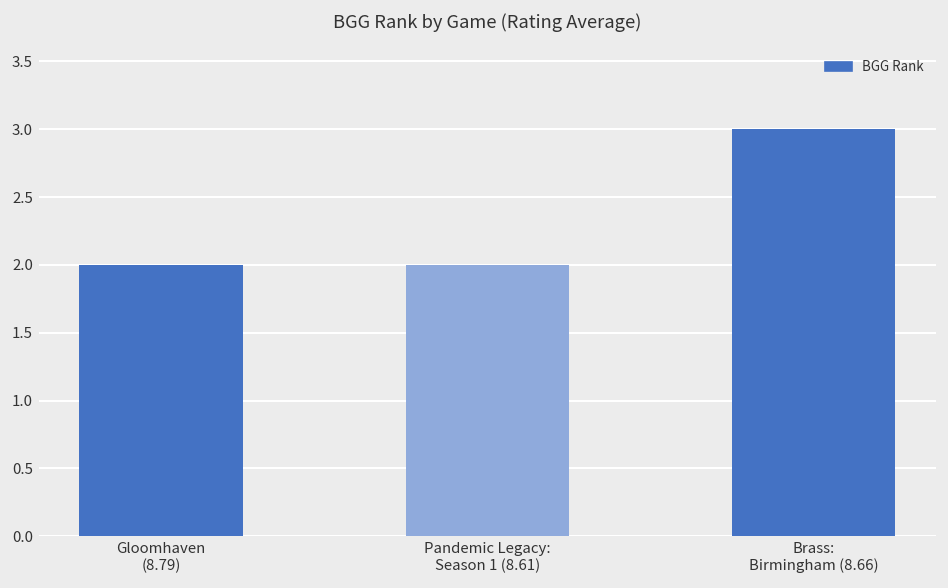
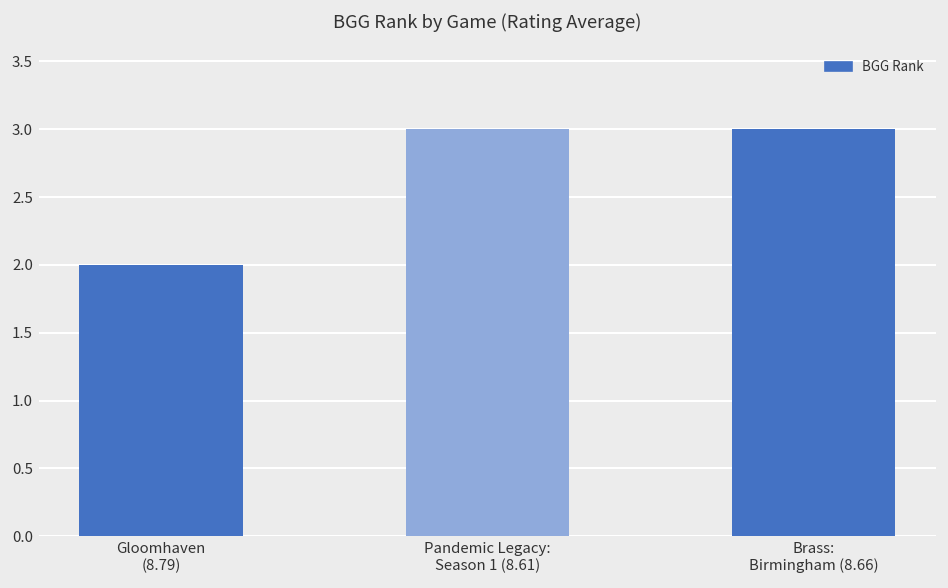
  {
    "Gloomhaven (8.79)": 2,
-   "Pandemic Legacy: Season 1 (8.61)": 2,
+   "Pandemic Legacy: Season 1 (8.61)": 3,
    "Brass: Birmingham (8.66)": 3
  }
